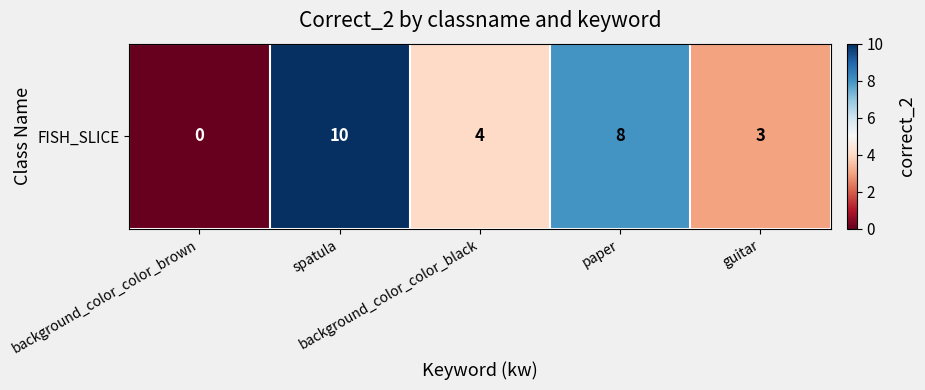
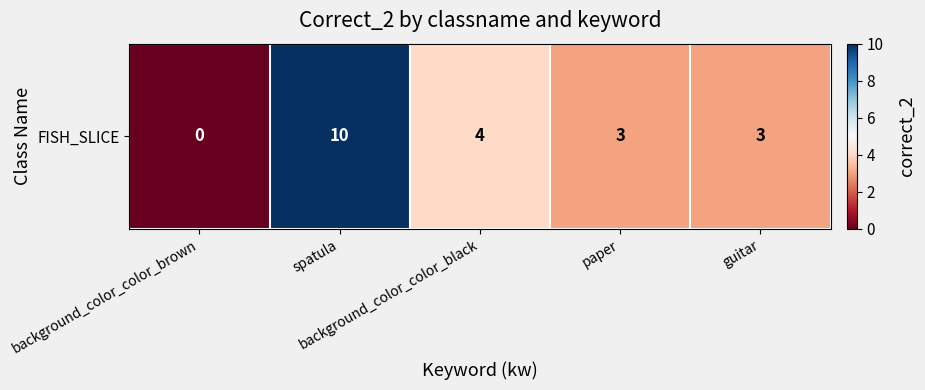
  {
    "FISH_SLICE": {
      "background_color_color_brown": 0,
      "spatula": 10,
      "background_color_color_black": 4,
-     "paper": 8,
+     "paper": 3,
      "guitar": 3
    }
  }
